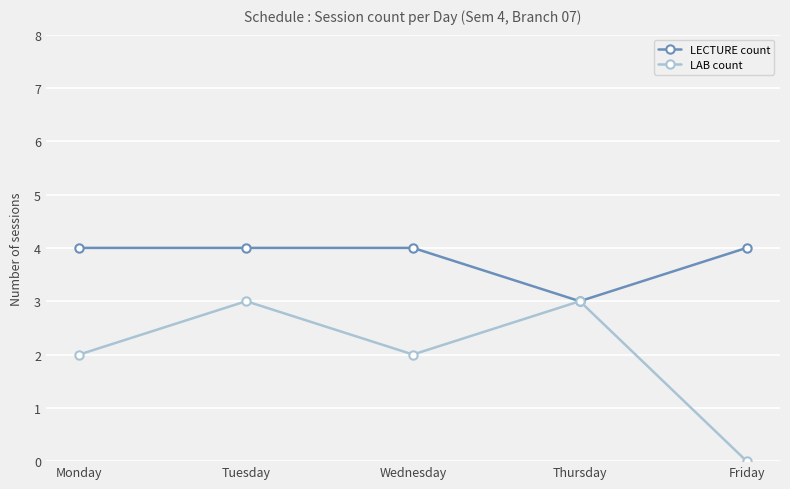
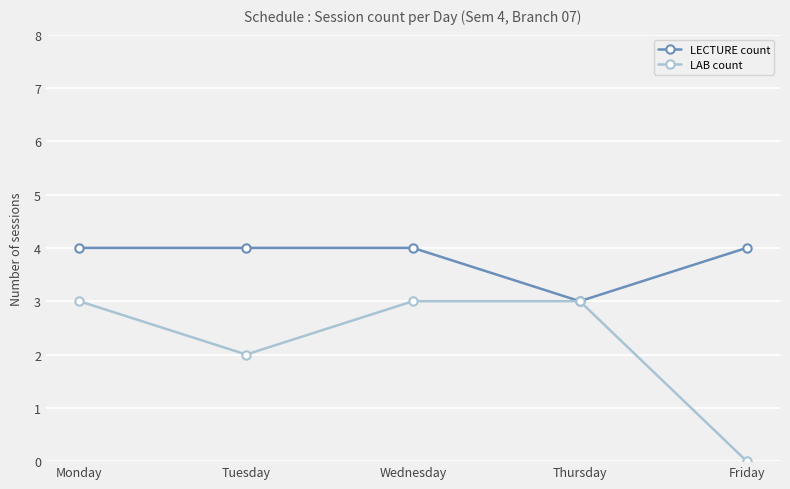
  {
    "LECTURE count": {
      "Monday": 4,
      "Tuesday": 4,
      "Wednesday": 4,
      "Friday": 4
    },
    "LAB count": {
-     "Monday": 2,
-     "Tuesday": 3,
-     "Wednesday": 2,
+     "Monday": 3,
+     "Tuesday": 2,
+     "Wednesday": 3,
      "Friday": 0
    }
  }
